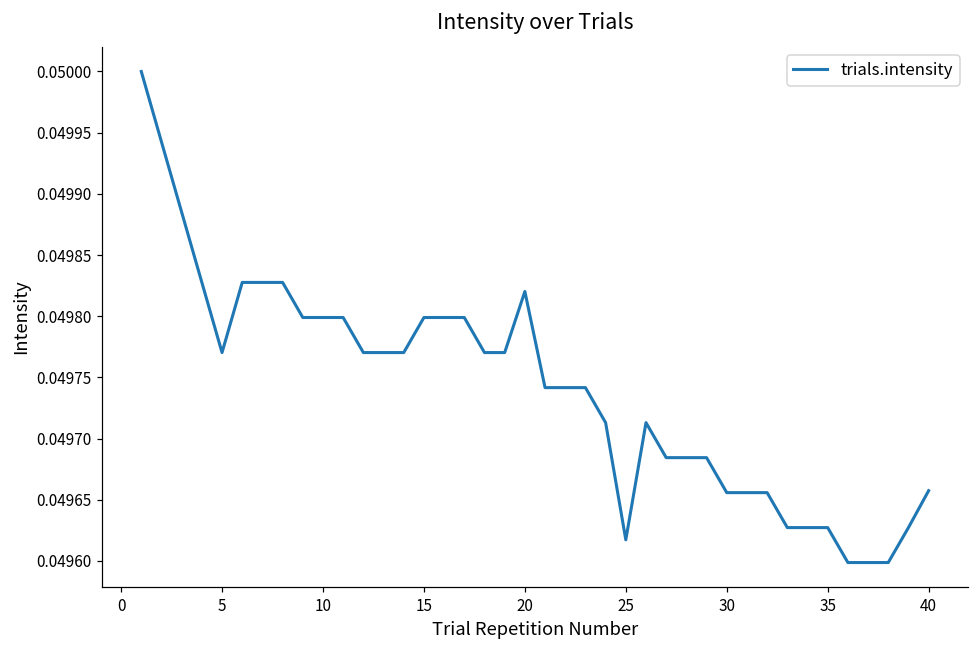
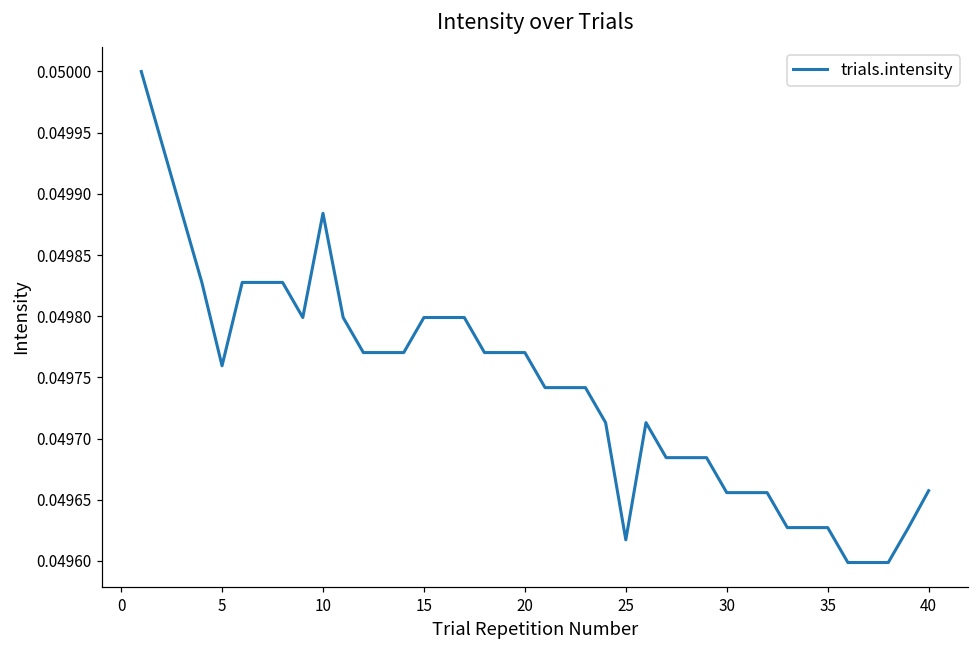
  {
-   "5": 0.049770,
-   "10": 0.049799,
+   "5": 0.049759,
+   "10": 0.049884,
    "15": 0.049799,
-   "20": 0.049820,
+   "20": 0.049770,
    "25": 0.049617,
    "30": 0.049656,
    "35": 0.049627,
    "40": 0.049657
  }
